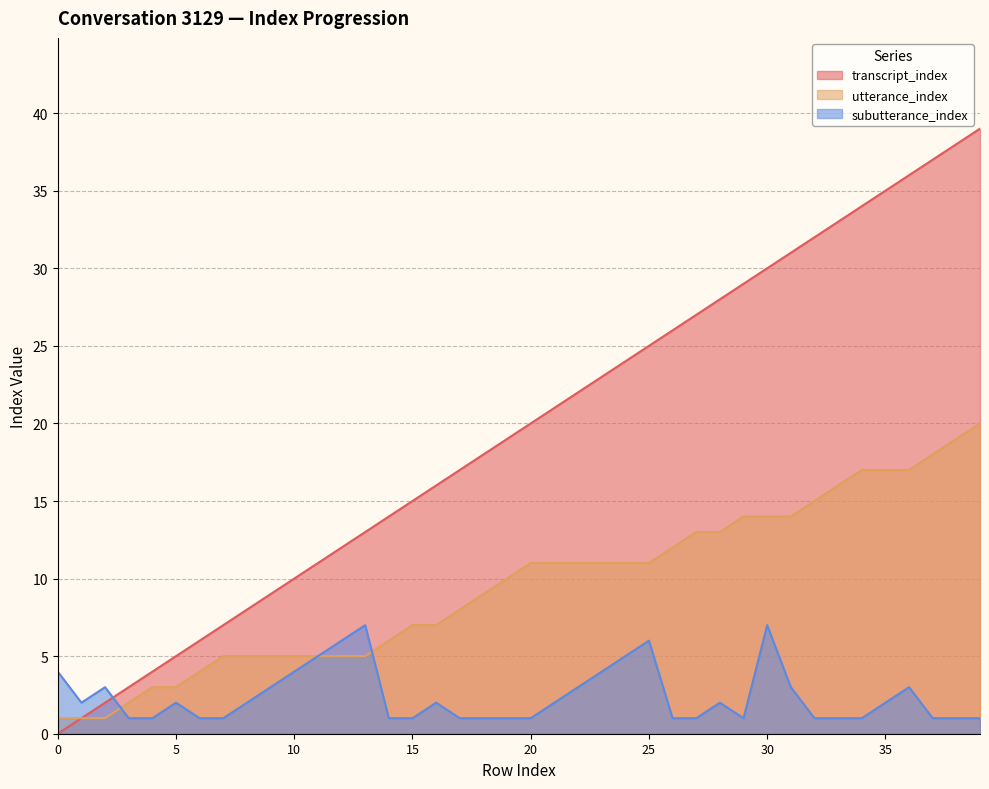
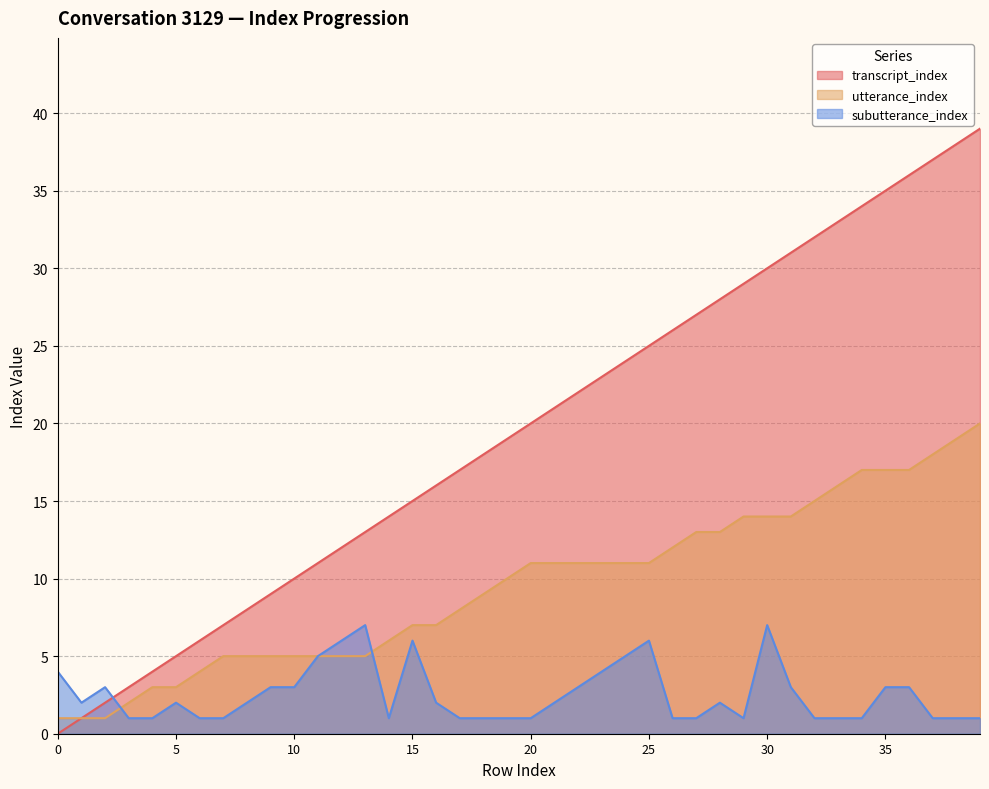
  {
    "subutterance_index": {
      "0": 4,
      "5": 2,
-     "10": 4,
-     "15": 1,
+     "10": 3,
+     "15": 6,
      "20": 1,
      "25": 6,
      "30": 7,
-     "35": 2
+     "35": 3
    }
  }
